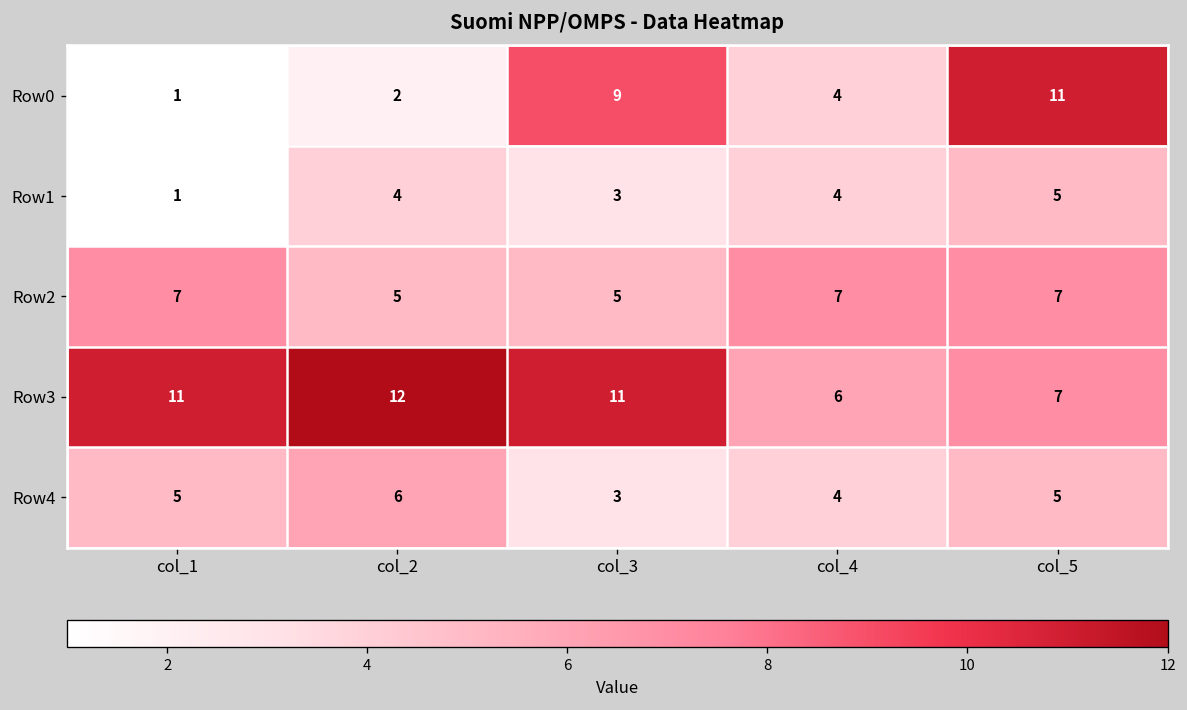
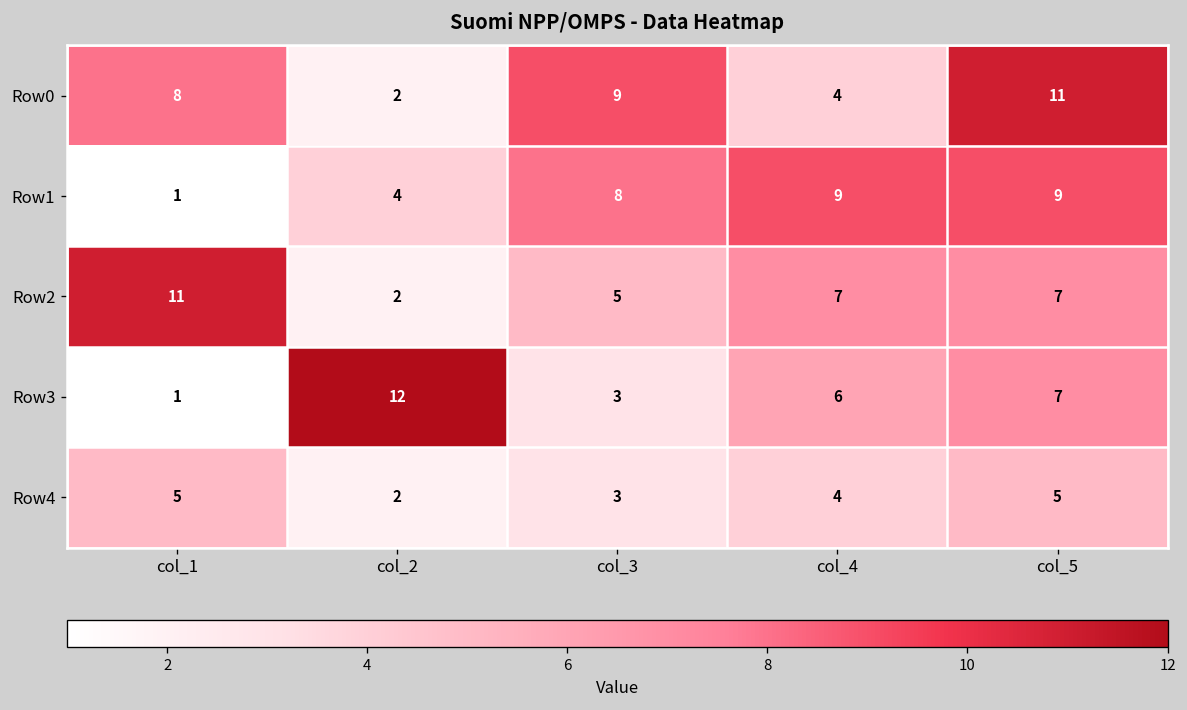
  {
    "Row0": {
-     "col_1": 1,
+     "col_1": 8,
      "col_2": 2,
      "col_3": 9,
      "col_4": 4,
      "col_5": 11
    },
    "Row1": {
      "col_1": 1,
      "col_2": 4,
-     "col_3": 3,
-     "col_4": 4,
-     "col_5": 5
+     "col_3": 8,
+     "col_4": 9,
+     "col_5": 9
    },
    "Row2": {
-     "col_1": 7,
-     "col_2": 5,
+     "col_1": 11,
+     "col_2": 2,
      "col_3": 5,
      "col_4": 7,
      "col_5": 7
    },
    "Row3": {
-     "col_1": 11,
+     "col_1": 1,
      "col_2": 12,
-     "col_3": 11,
+     "col_3": 3,
      "col_4": 6,
      "col_5": 7
    },
    "Row4": {
      "col_1": 5,
-     "col_2": 6,
+     "col_2": 2,
      "col_3": 3,
      "col_4": 4,
      "col_5": 5
    }
  }
